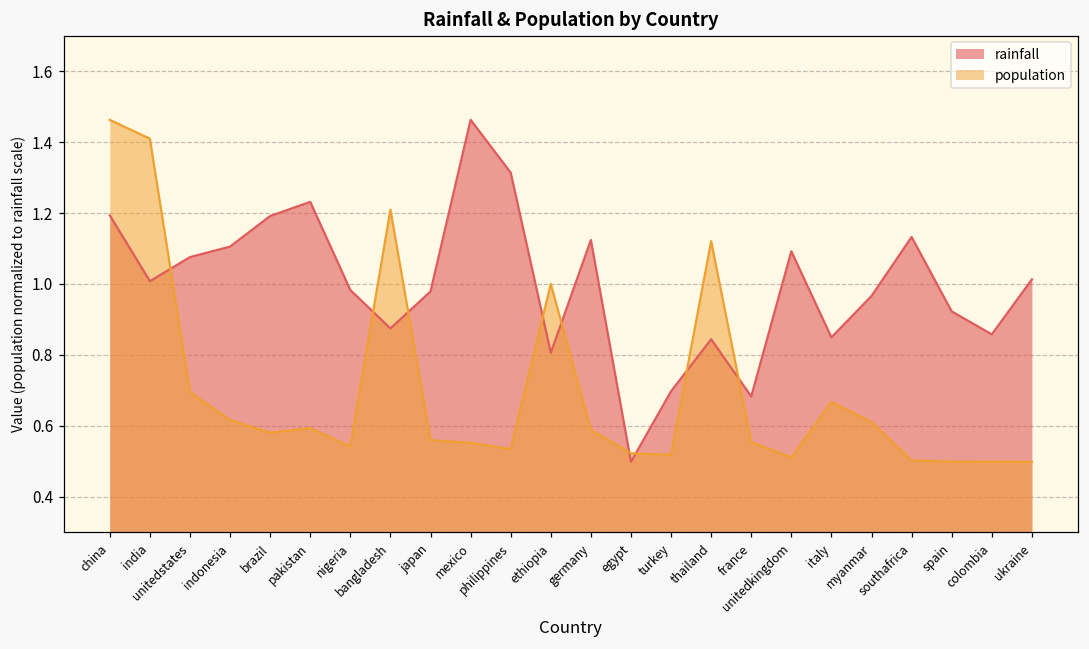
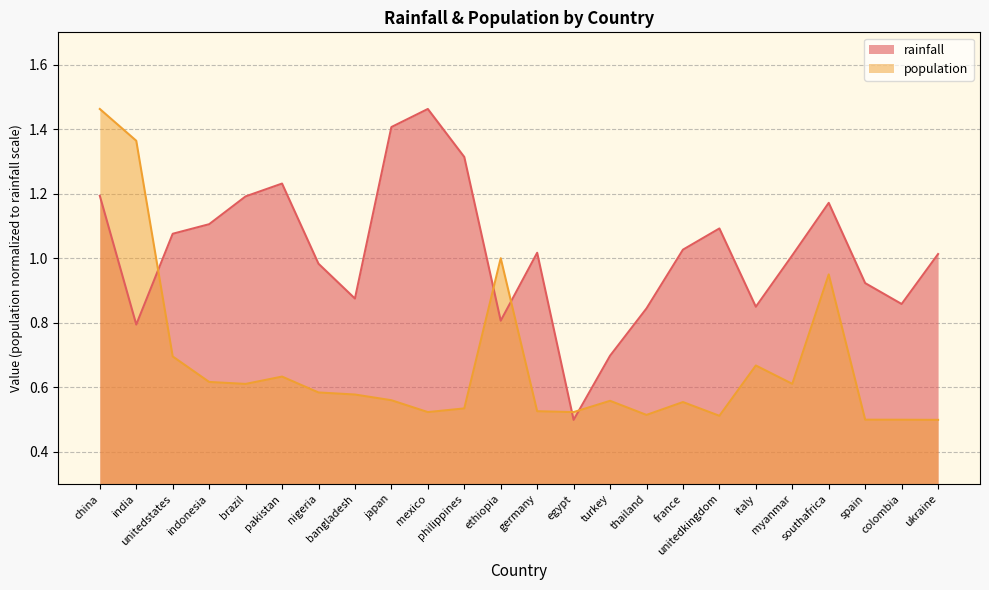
  {
    "rainfall": {
      "china": 1.19,
-     "india": 1.01,
+     "india": 0.79,
      "unitedstates": 1.08,
      "indonesia": 1.11,
      "brazil": 1.19,
      "pakistan": 1.23,
      "nigeria": 0.98,
      "bangladesh": 0.87,
-     "japan": 0.98,
+     "japan": 1.41,
      "mexico": 1.46,
      "philippines": 1.31,
      "ethiopia": 0.81,
-     "germany": 1.12,
+     "germany": 1.02,
      "egypt": 0.50,
      "turkey": 0.70,
      "thailand": 0.84,
-     "france": 0.68,
+     "france": 1.03,
      "unitedkingdom": 1.09,
      "italy": 0.85,
-     "myanmar": 0.97,
-     "southafrica": 1.13,
+     "myanmar": 1.01,
+     "southafrica": 1.17,
      "spain": 0.92,
      "colombia": 0.86,
      "ukraine": 1.01
    },
    "population": {
      "china": 1.46,
-     "india": 1.41,
+     "india": 1.36,
      "unitedstates": 0.70,
      "indonesia": 0.62,
-     "brazil": 0.58,
-     "pakistan": 0.59,
-     "nigeria": 0.54,
-     "bangladesh": 1.21,
+     "brazil": 0.61,
+     "pakistan": 0.63,
+     "nigeria": 0.58,
+     "bangladesh": 0.58,
      "japan": 0.56,
-     "mexico": 0.55,
+     "mexico": 0.52,
      "philippines": 0.53,
      "ethiopia": 1.00,
-     "germany": 0.59,
+     "germany": 0.53,
      "egypt": 0.52,
-     "turkey": 0.52,
-     "thailand": 1.12,
+     "turkey": 0.56,
+     "thailand": 0.51,
      "france": 0.55,
      "unitedkingdom": 0.51,
      "italy": 0.67,
      "myanmar": 0.61,
-     "southafrica": 0.50,
+     "southafrica": 0.95,
      "spain": 0.50,
      "colombia": 0.50,
      "ukraine": 0.50
    }
  }
